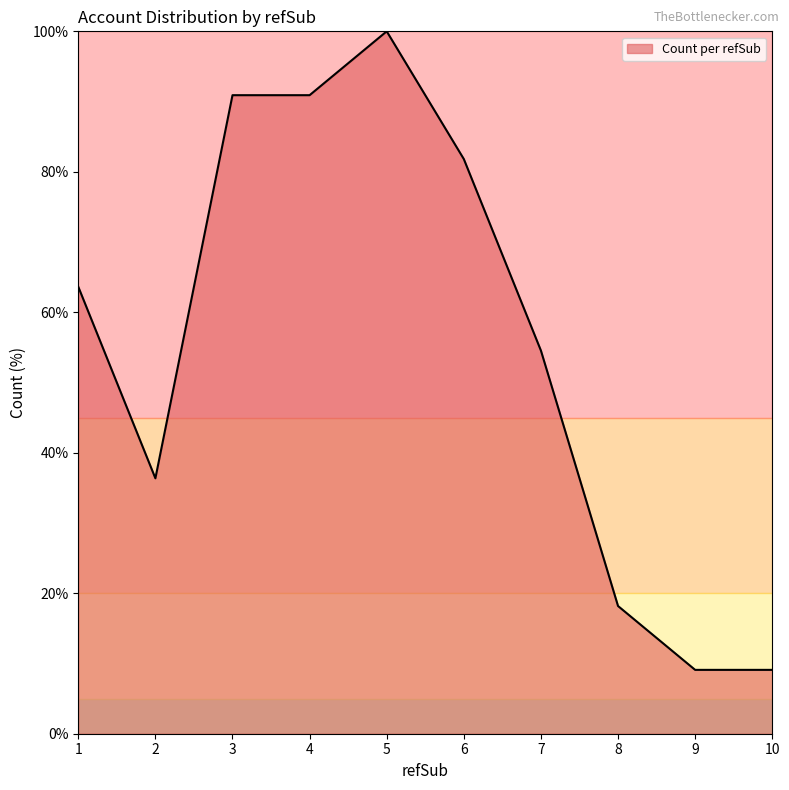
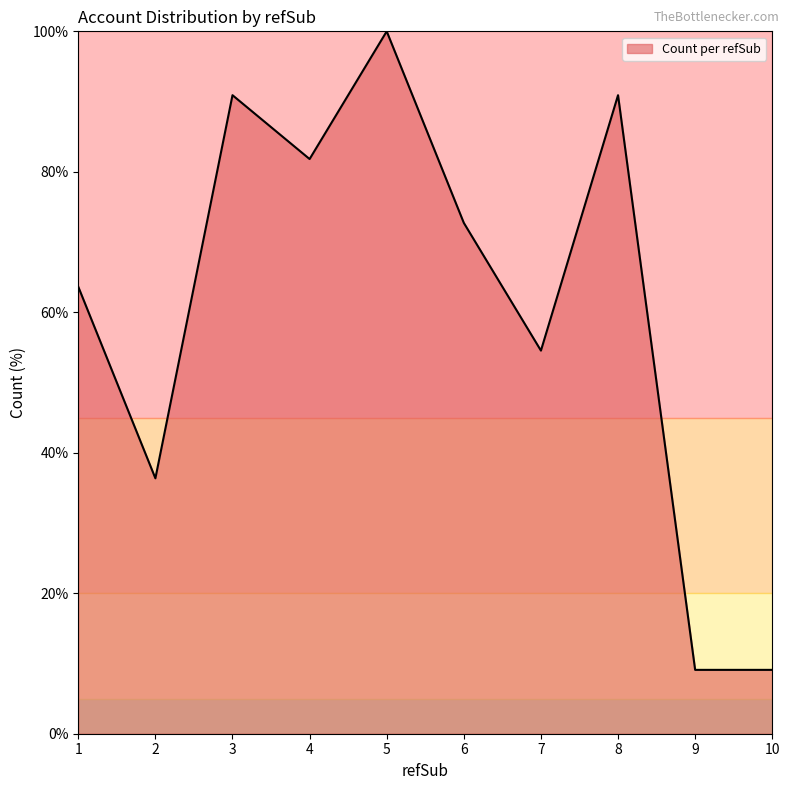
  {
    "1": "64%",
    "2": "36%",
    "3": "91%",
-   "4": "91%",
+   "4": "82%",
    "5": "100%",
-   "6": "82%",
+   "6": "73%",
    "7": "55%",
-   "8": "18%",
+   "8": "91%",
    "9": "9%",
    "10": "9%"
  }
